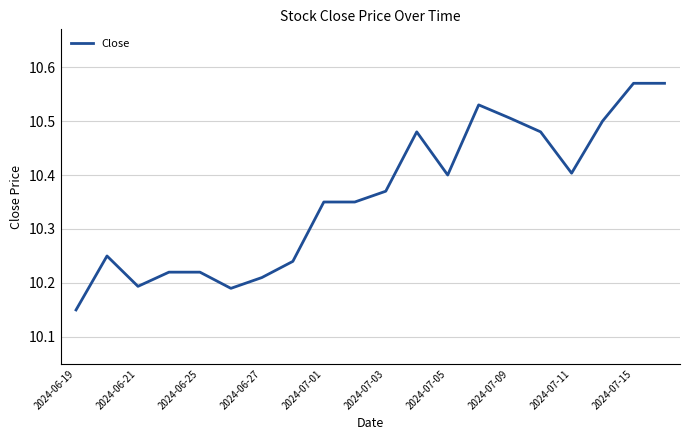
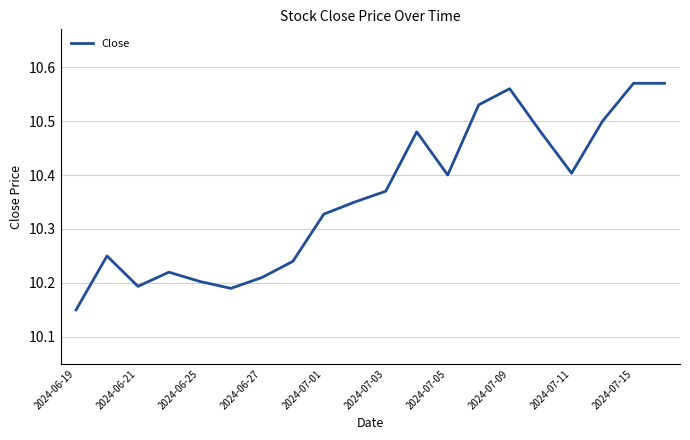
  {
    "2024-06-19": 10.15,
    "2024-06-21": 10.19,
-   "2024-06-25": 10.22,
+   "2024-06-25": 10.20,
    "2024-06-27": 10.21,
-   "2024-07-01": 10.35,
+   "2024-07-01": 10.33,
    "2024-07-03": 10.37,
    "2024-07-05": 10.40,
-   "2024-07-09": 10.51,
+   "2024-07-09": 10.56,
    "2024-07-11": 10.40,
    "2024-07-15": 10.57
  }
